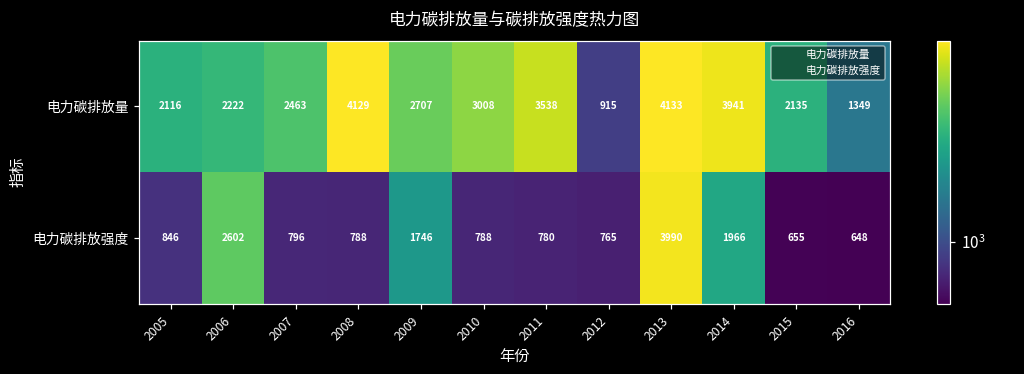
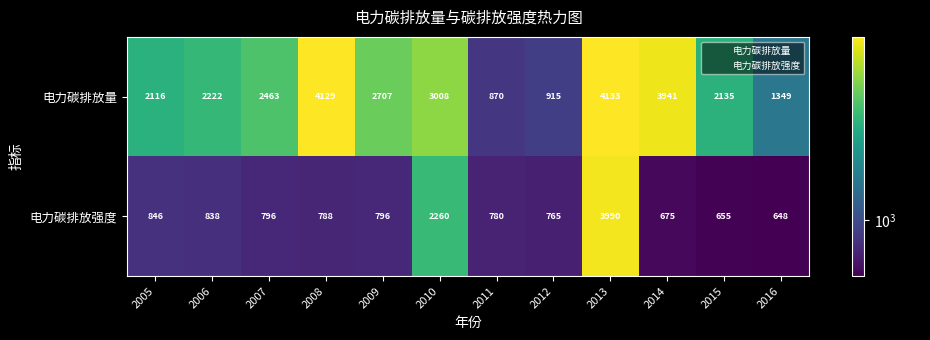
  {
    "电力碳排放量": {
      "2005": 2116,
      "2006": 2222,
      "2007": 2463,
      "2008": 4129,
      "2009": 2707,
      "2010": 3008,
-     "2011": 3538,
+     "2011": 870,
      "2012": 915,
      "2013": 4133,
      "2014": 3941,
      "2015": 2135,
      "2016": 1349
    },
    "电力碳排放强度": {
      "2005": 846,
-     "2006": 2602,
+     "2006": 838,
      "2007": 796,
      "2008": 788,
-     "2009": 1746,
-     "2010": 788,
+     "2009": 796,
+     "2010": 2260,
      "2011": 780,
      "2012": 765,
      "2013": 3990,
-     "2014": 1966,
+     "2014": 675,
      "2015": 655,
      "2016": 648
    }
  }
